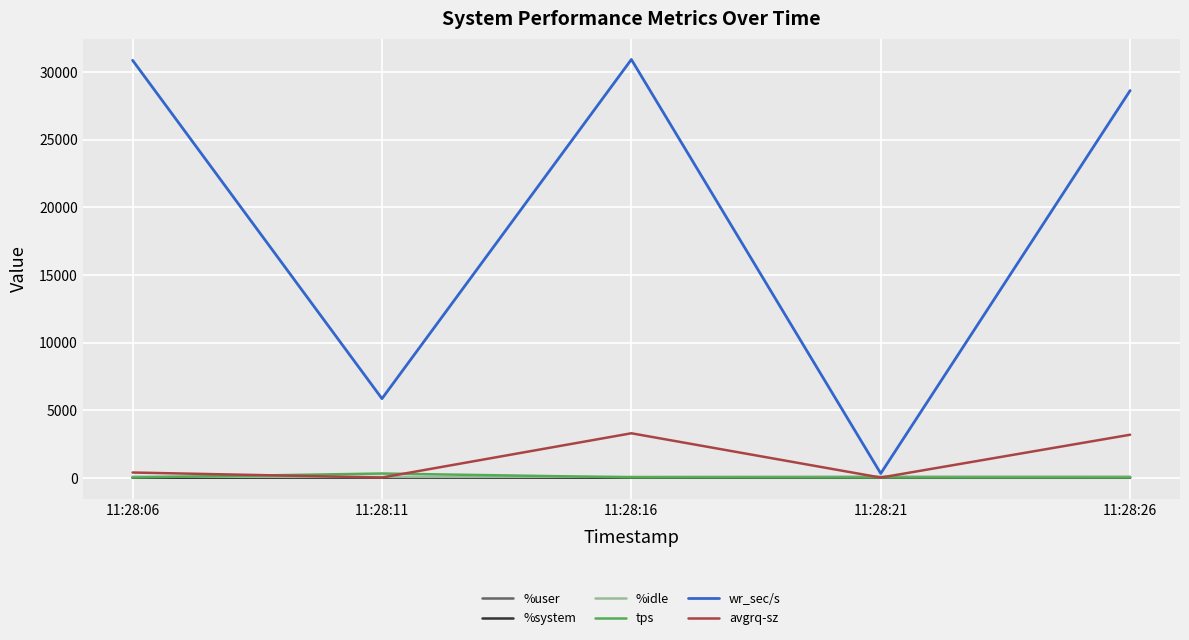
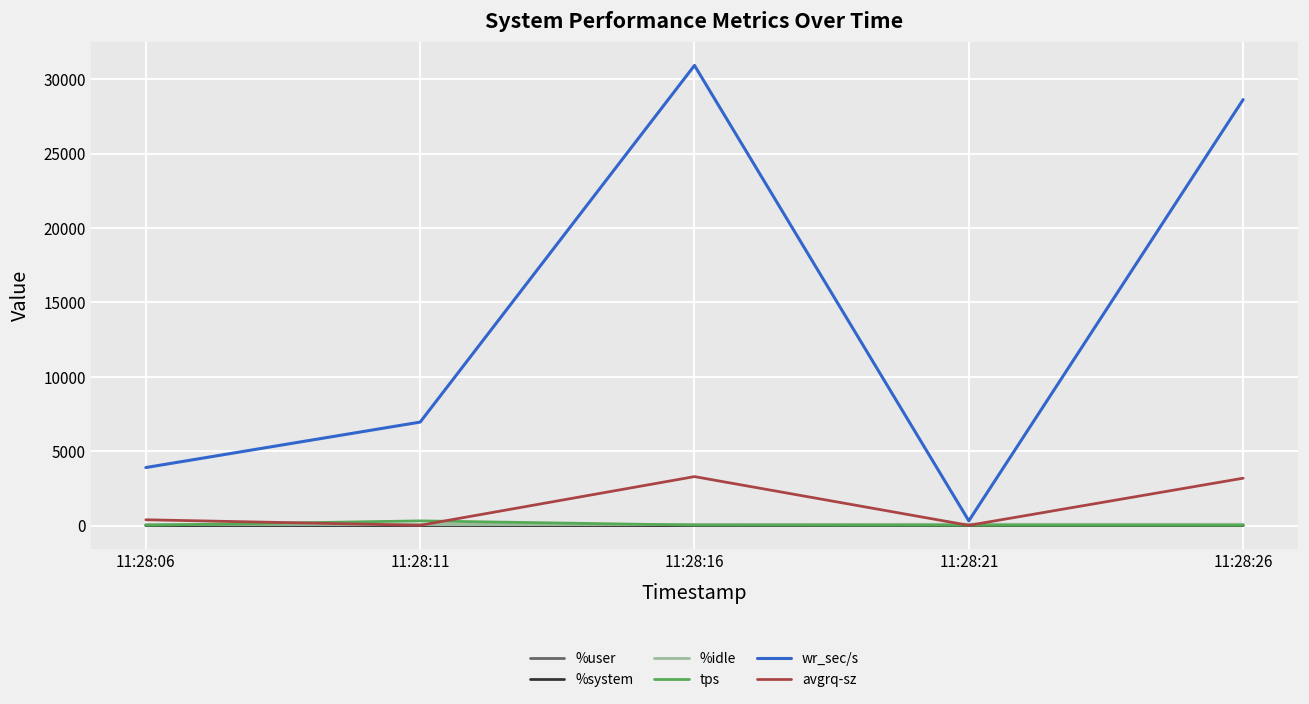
  {
    "tps": {
      "11:28:11": 300
    },
    "wr_sec/s": {
-     "11:28:06": 30900,
-     "11:28:11": 5900,
+     "11:28:06": 3900,
+     "11:28:11": 7000,
      "11:28:16": 30900,
      "11:28:21": 300,
      "11:28:26": 28600
    },
    "avgrq-sz": {
      "11:28:06": 400,
      "11:28:16": 3300,
      "11:28:26": 3200
    }
  }
